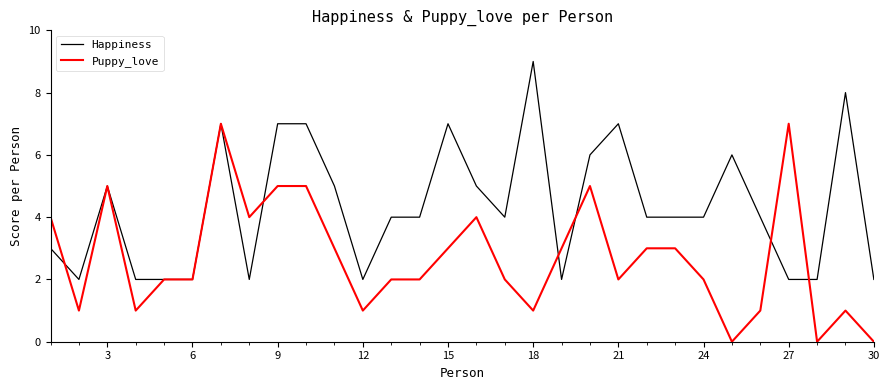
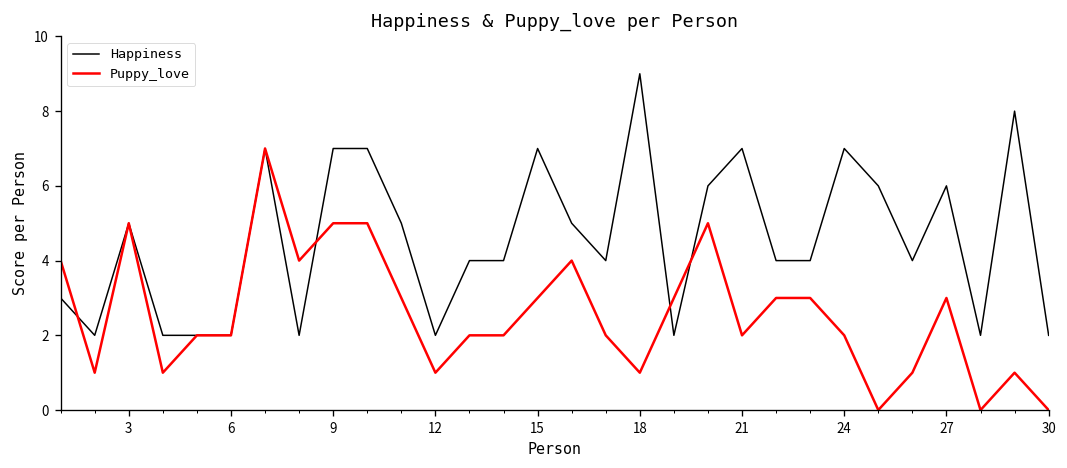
  {
    "Happiness": {
      "9": 7,
      "12": 2,
      "15": 7,
      "18": 9,
      "21": 7,
-     "24": 4,
-     "27": 2,
+     "24": 7,
+     "27": 6,
      "30": 2
    },
    "Puppy_love": {
      "9": 5,
      "12": 1,
      "15": 3,
      "18": 1,
      "21": 2,
      "24": 2,
-     "27": 7,
+     "27": 3,
      "30": 0
    }
  }
